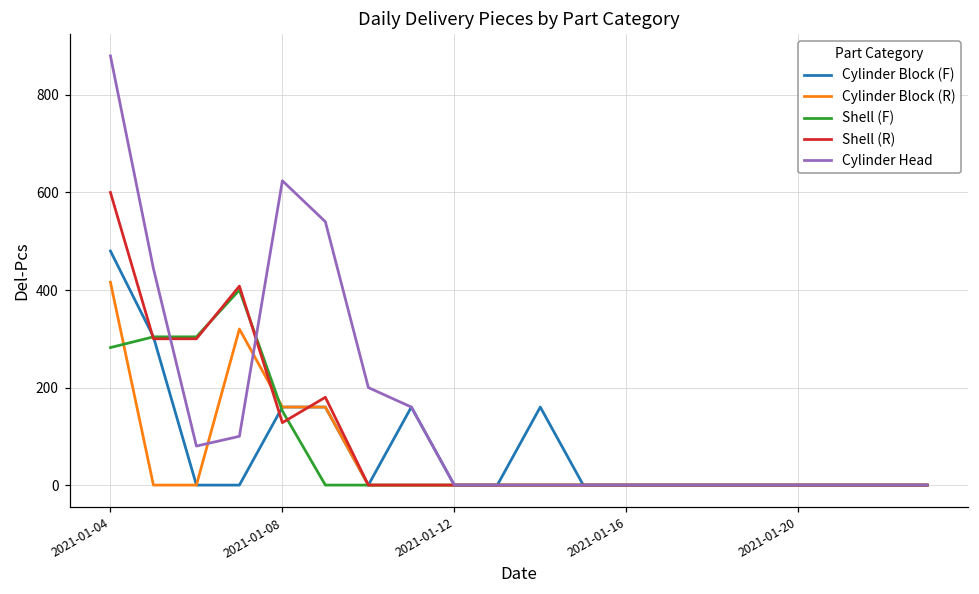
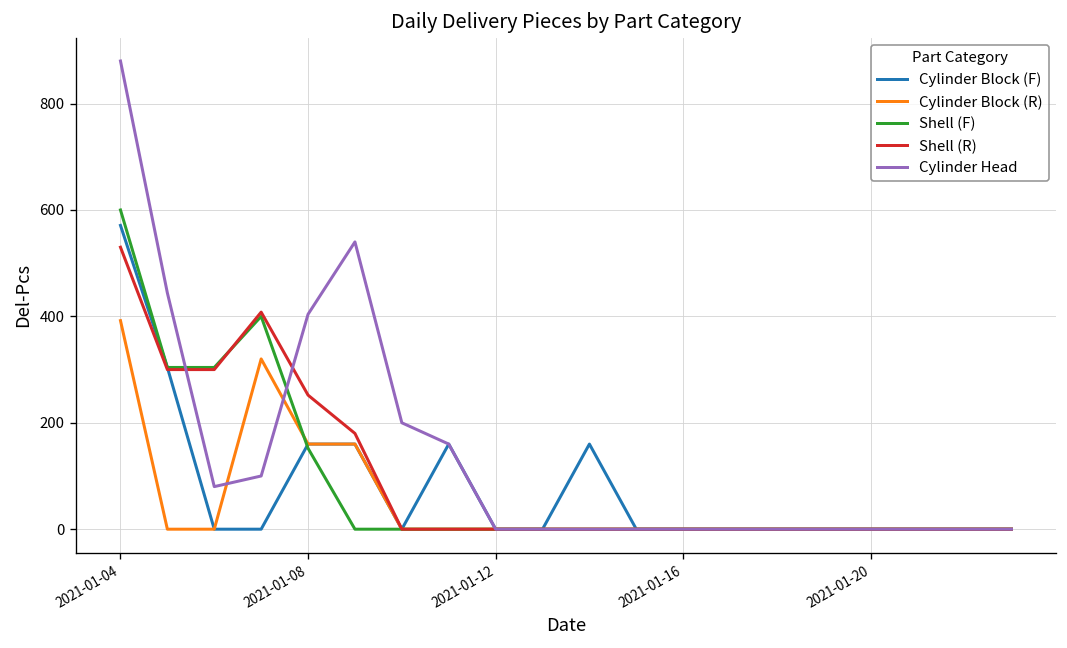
  {
    "Cylinder Block (F)": {
-     "2021-01-04": 480
+     "2021-01-04": 570
    },
    "Cylinder Block (R)": {
-     "2021-01-04": 420
+     "2021-01-04": 390
    },
    "Shell (F)": {
-     "2021-01-04": 280,
+     "2021-01-04": 600,
      "2021-01-08": 150
    },
    "Shell (R)": {
-     "2021-01-04": 600,
-     "2021-01-08": 130
+     "2021-01-04": 530,
+     "2021-01-08": 250
    },
    "Cylinder Head": {
      "2021-01-04": 880,
-     "2021-01-08": 620
+     "2021-01-08": 400
    }
  }
